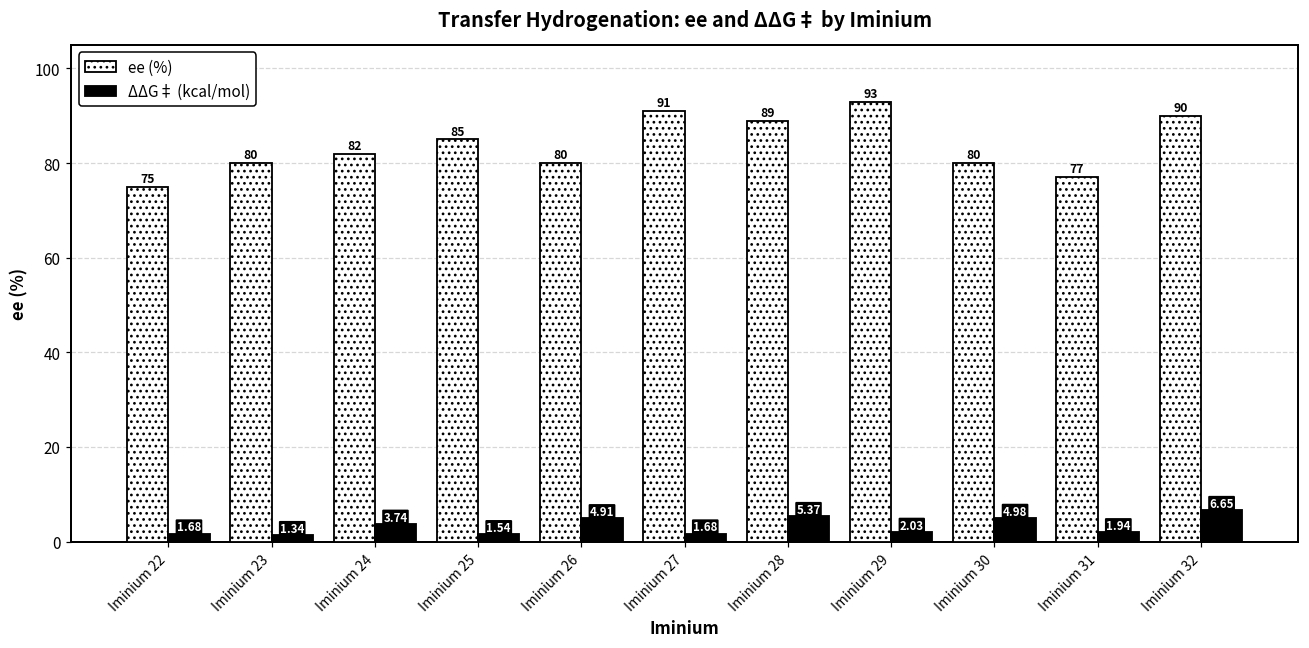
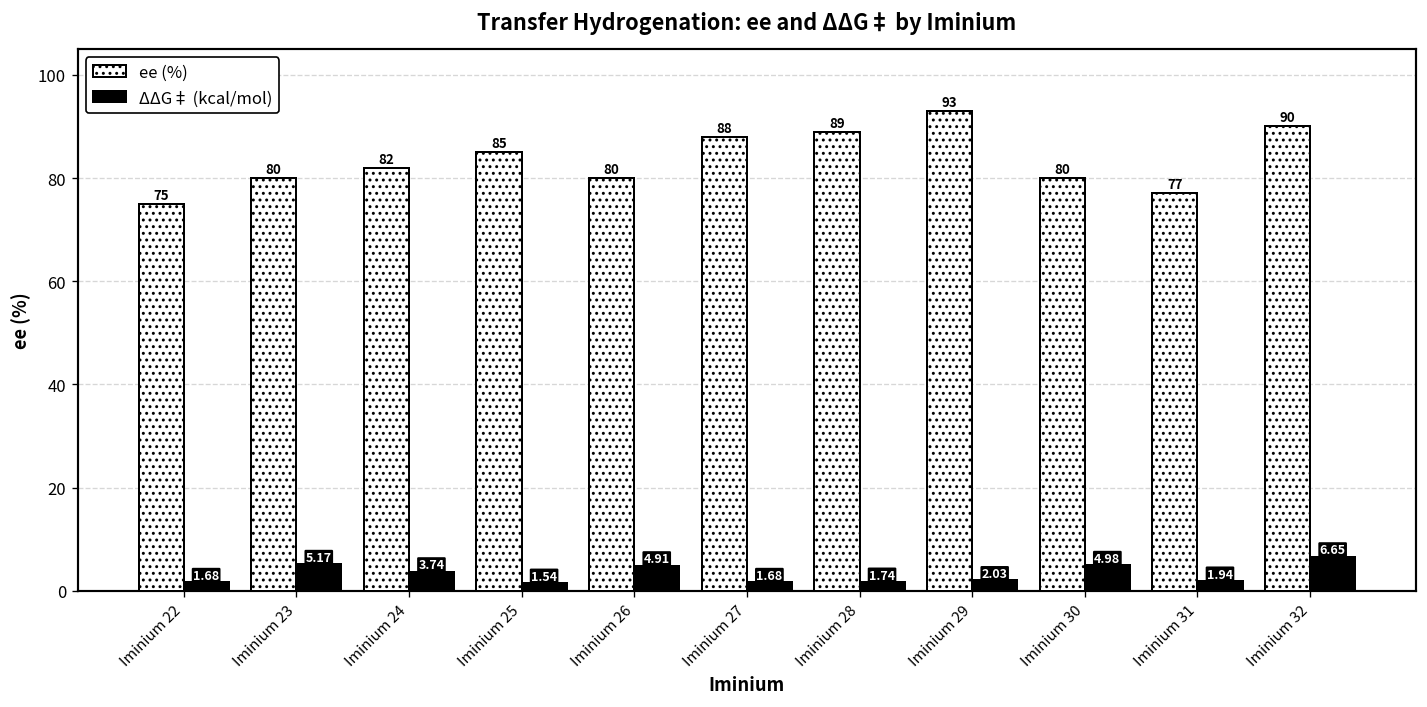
  {
    "ee (%)": {
      "Iminium 22": 75,
      "Iminium 23": 80,
      "Iminium 24": 82,
      "Iminium 25": 85,
      "Iminium 26": 80,
-     "Iminium 27": 91,
+     "Iminium 27": 88,
      "Iminium 28": 89,
      "Iminium 29": 93,
      "Iminium 30": 80,
      "Iminium 31": 77,
      "Iminium 32": 90
    },
    "ΔΔG‡ (kcal/mol)": {
-     "Iminium 23": 1.34,
-     "Iminium 28": 5.37
+     "Iminium 23": 5.17,
+     "Iminium 28": 1.74
    }
  }
